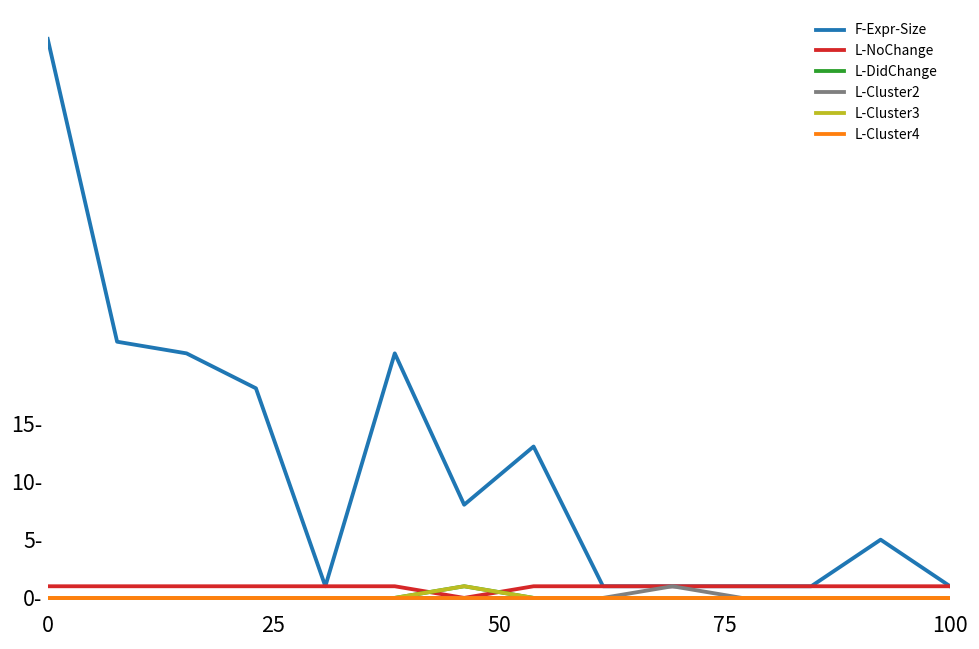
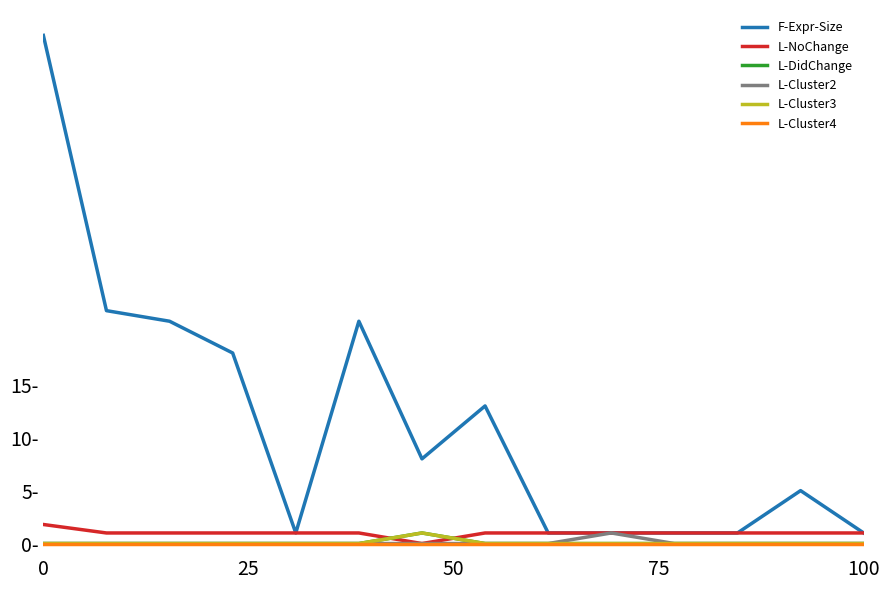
  {
    "F-Expr-Size": {
      "0": "48.0-"
    },
    "L-NoChange": {
-     "0": "1.0-"
+     "0": "1.8-"
    }
  }
